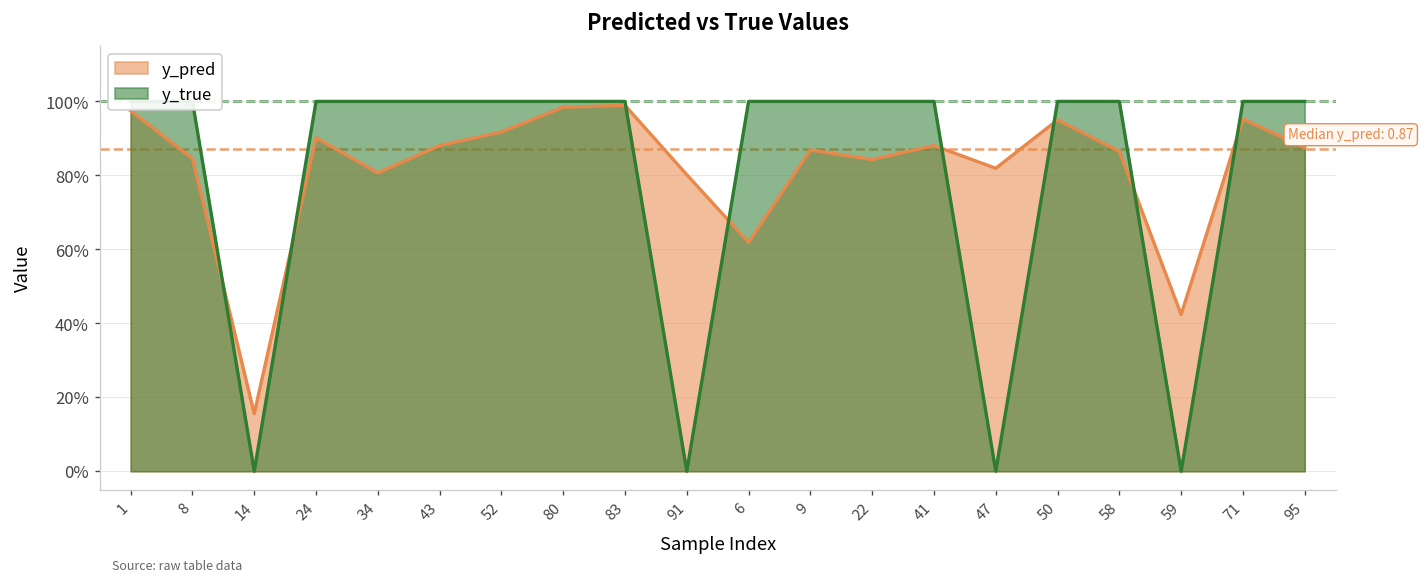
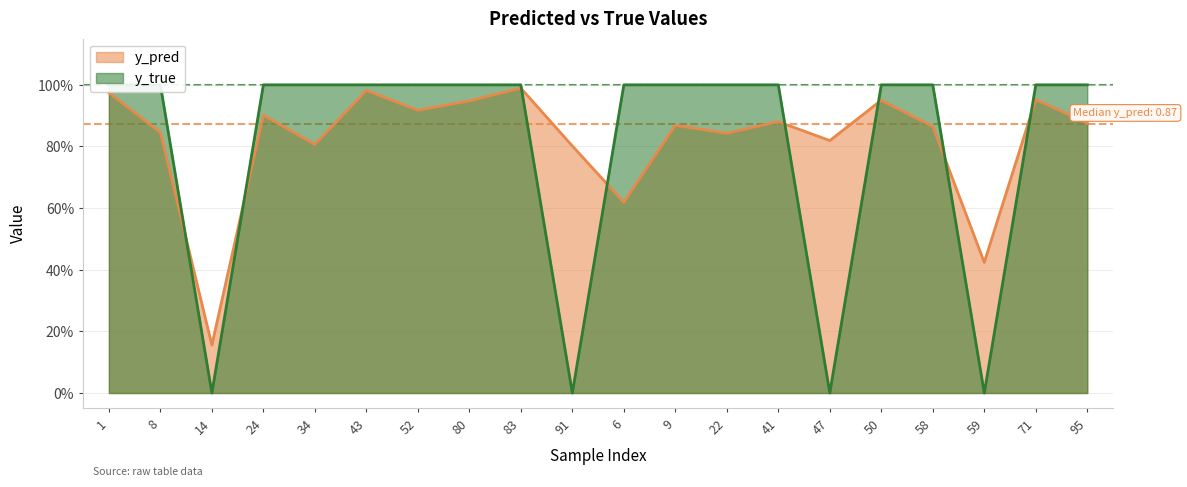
  {
    "y_pred": {
      "1": "97%",
      "8": "85%",
      "14": "16%",
      "24": "90%",
      "34": "81%",
-     "43": "88%",
+     "43": "98%",
      "52": "92%",
-     "80": "98%",
+     "80": "95%",
      "83": "99%",
      "91": "80%",
      "6": "62%",
      "9": "87%",
      "22": "84%",
      "41": "88%",
      "47": "82%",
      "50": "95%",
      "58": "86%",
      "59": "42%",
      "71": "95%"
    },
    "y_true": {
      "14": "0%",
      "24": "100%",
      "34": "100%",
      "43": "100%",
      "52": "100%",
      "80": "100%",
      "83": "100%",
      "91": "0%",
      "6": "100%",
      "9": "100%",
      "22": "100%",
      "41": "100%",
      "47": "0%",
      "50": "100%",
      "58": "100%",
      "59": "0%",
      "71": "100%",
      "95": "100%"
    }
  }
